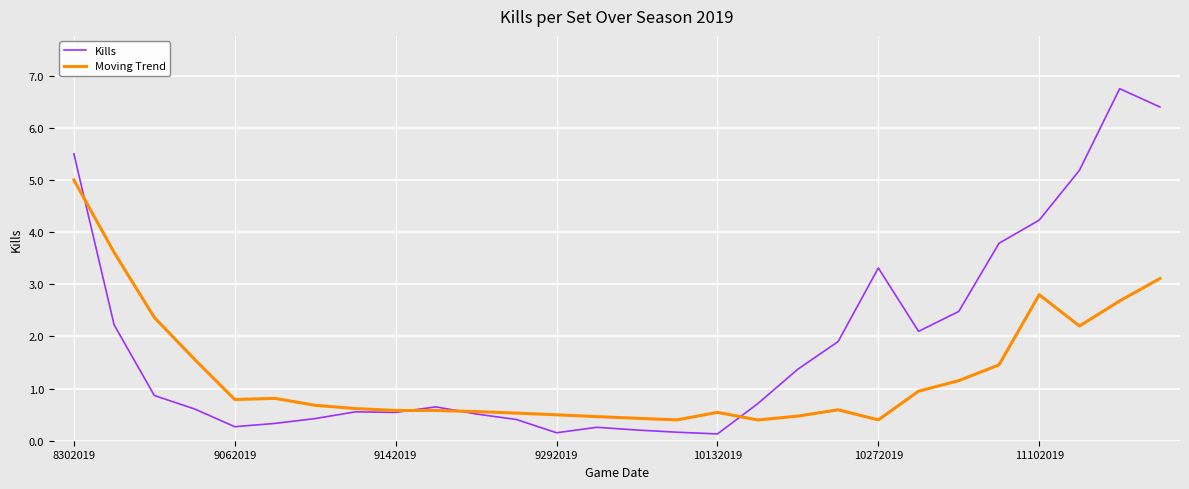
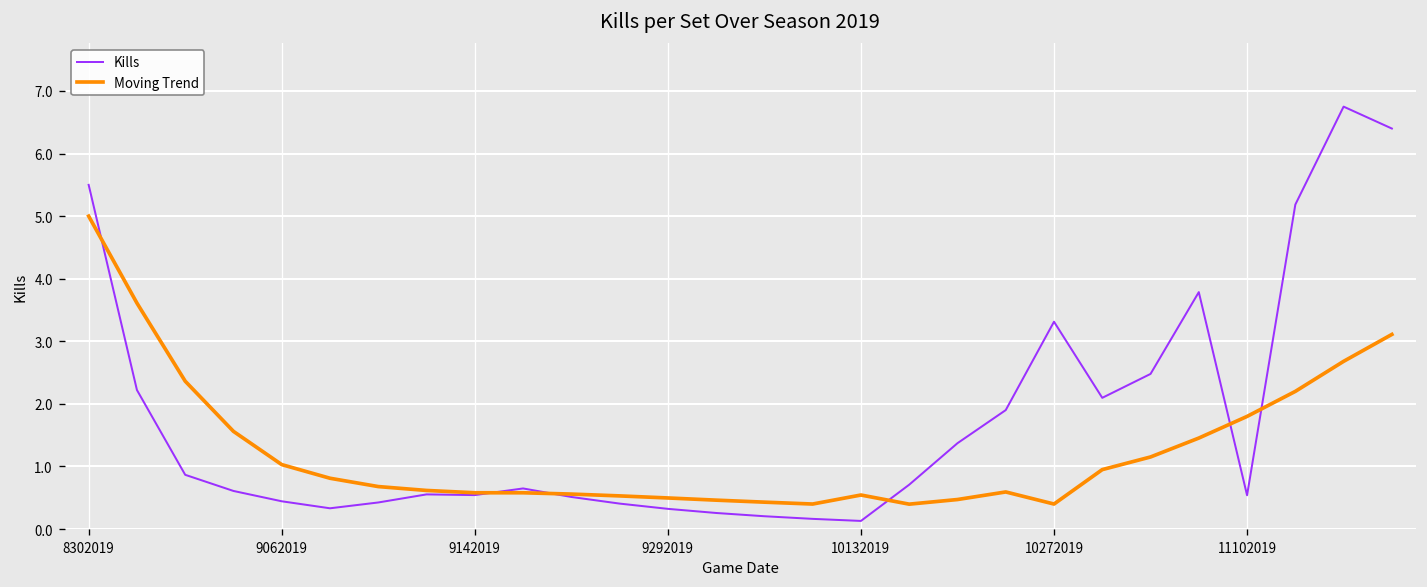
  {
    "Kills": {
      "8302019": 5.5,
-     "9062019": 0.3,
-     "9292019": 0.2,
+     "9062019": 0.4,
+     "9292019": 0.3,
      "10132019": 0.1,
      "10272019": 3.3,
-     "11102019": 4.2
+     "11102019": 0.5
    },
    "Moving Trend": {
      "8302019": 5.0,
-     "9062019": 0.8,
+     "9062019": 1.0,
      "9292019": 0.5,
      "10132019": 0.5,
      "10272019": 0.4,
-     "11102019": 2.8
+     "11102019": 1.8
    }
  }
